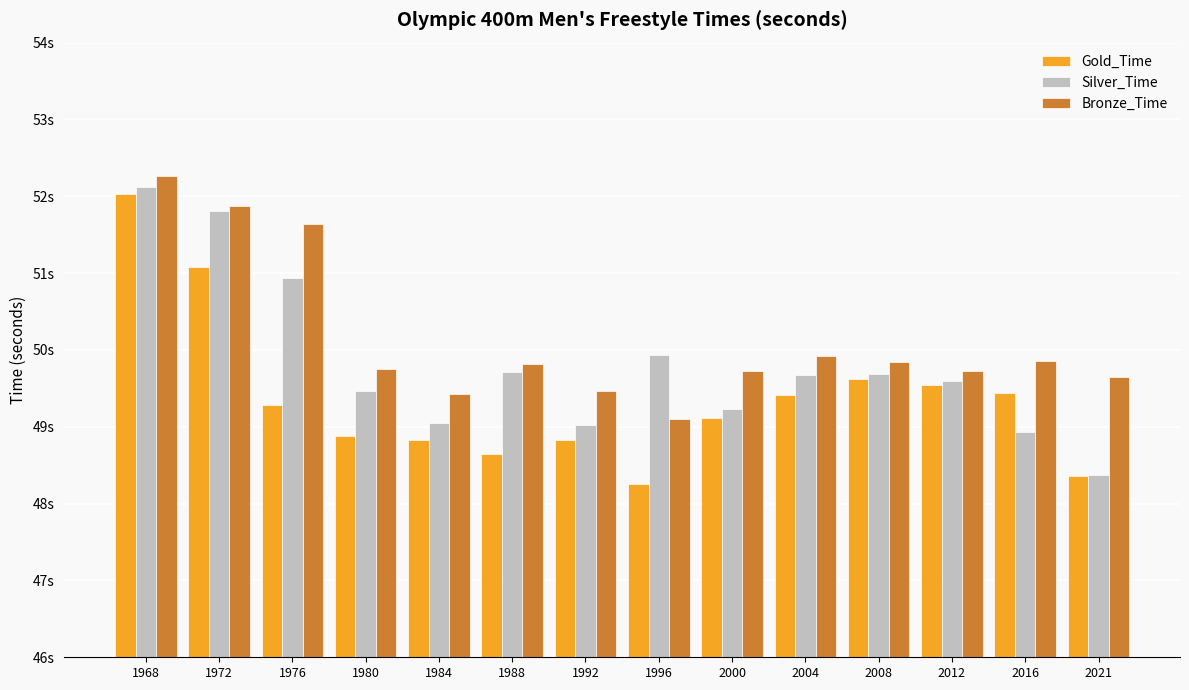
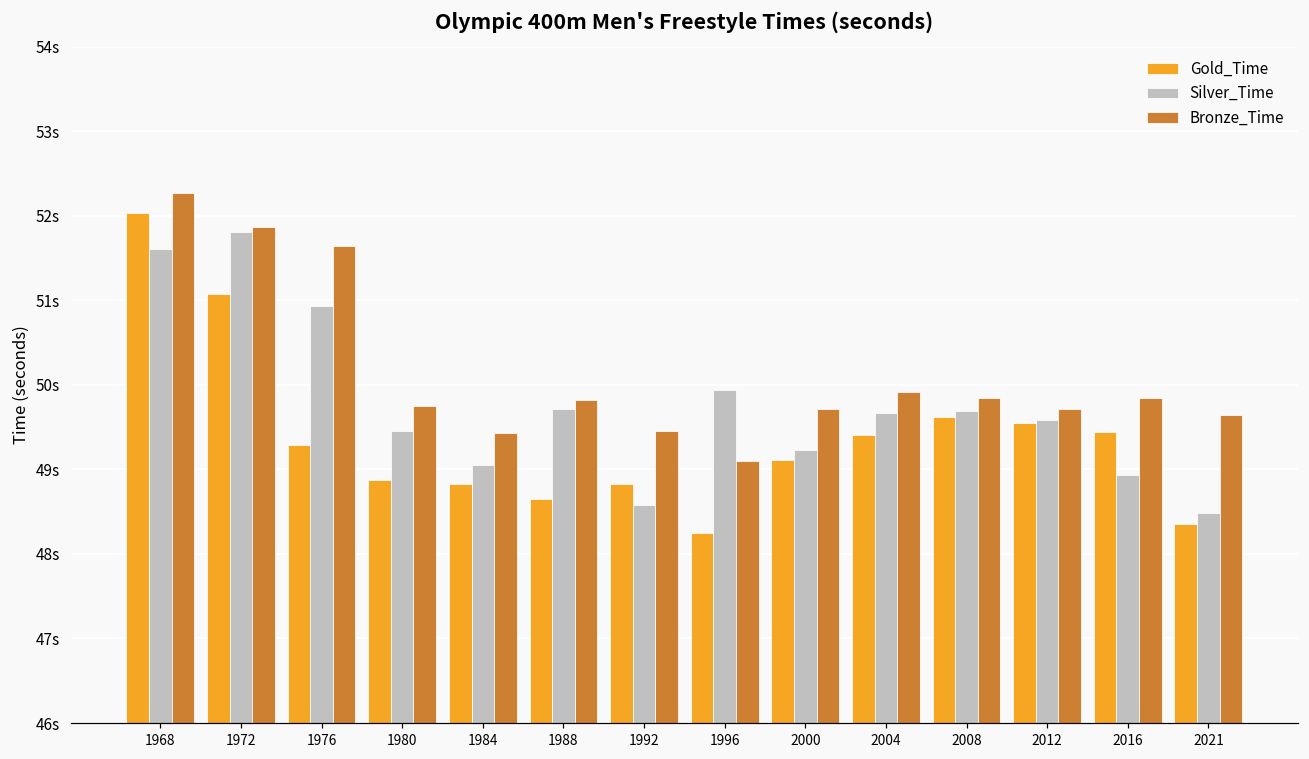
  {
    "Silver_Time": {
-     "1968": "52.1s",
+     "1968": "51.6s",
      "1972": "51.8s",
      "1976": "50.9s",
      "1980": "49.5s",
      "1984": "49.1s",
      "1988": "49.7s",
-     "1992": "49.0s",
+     "1992": "48.6s",
      "1996": "49.9s",
      "2000": "49.2s",
      "2004": "49.7s",
      "2008": "49.7s",
      "2012": "49.6s",
      "2016": "48.9s",
-     "2021": "48.4s"
+     "2021": "48.5s"
    }
  }
